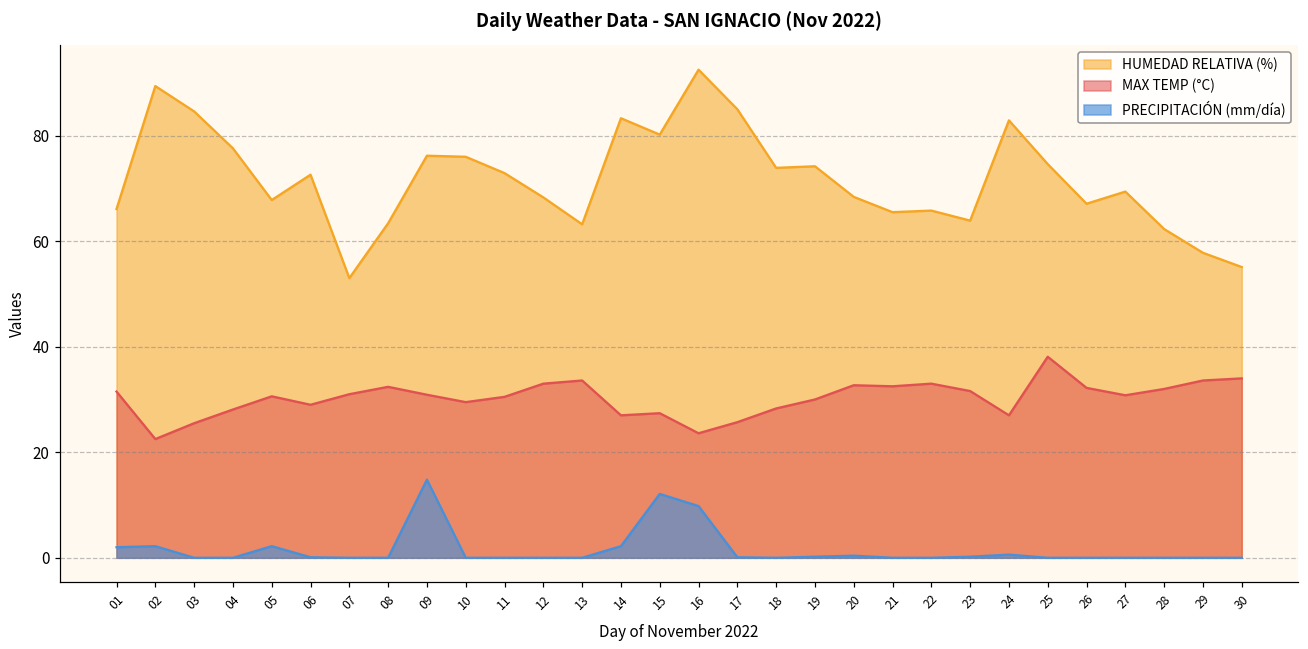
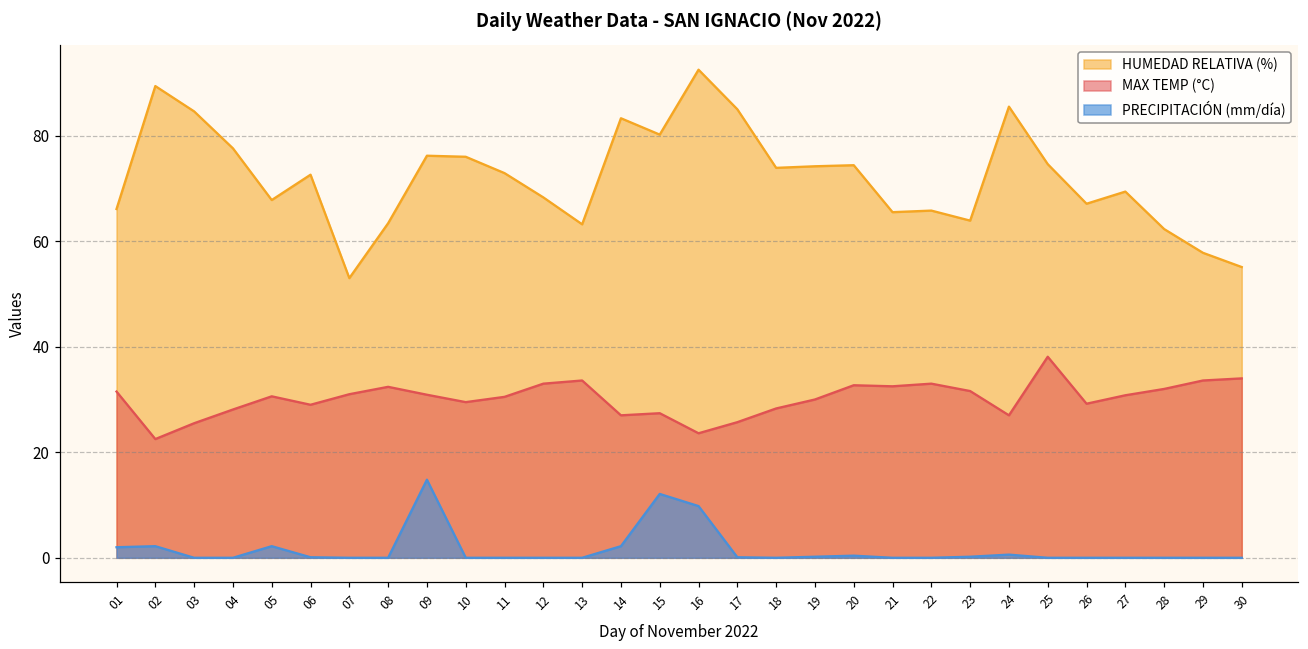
  {
    "HUMEDAD RELATIVA (%)": {
      "01": 66,
      "02": 89,
      "03": 85,
      "04": 78,
      "05": 68,
      "06": 73,
      "07": 53,
      "08": 63,
      "09": 76,
      "10": 76,
      "11": 73,
      "12": 68,
      "13": 63,
      "14": 83,
      "15": 80,
      "16": 93,
      "17": 85,
      "18": 74,
      "19": 74,
-     "20": 68,
+     "20": 74,
      "21": 66,
      "22": 66,
      "23": 64,
-     "24": 83,
+     "24": 86,
      "25": 75,
      "26": 67,
      "27": 69,
      "28": 62,
      "29": 58,
      "30": 55
    },
    "MAX TEMP (°C)": {
      "01": 32,
      "02": 23,
      "03": 26,
      "04": 28,
      "05": 31,
      "06": 29,
      "07": 31,
      "08": 32,
      "09": 31,
      "10": 30,
      "11": 31,
      "12": 33,
      "13": 34,
      "14": 27,
      "15": 27,
      "16": 24,
      "17": 26,
      "18": 28,
      "19": 30,
      "20": 33,
      "21": 33,
      "22": 33,
      "23": 32,
      "24": 27,
      "25": 38,
-     "26": 32,
+     "26": 29,
      "27": 31,
      "28": 32,
      "29": 34,
      "30": 34
    },
    "PRECIPITACIÓN (mm/día)": {
      "01": 2,
      "02": 2,
      "03": 0,
      "04": 0,
      "05": 2,
      "06": 0,
      "07": 0,
      "08": 0,
      "09": 15,
      "10": 0,
      "11": 0,
      "12": 0,
      "13": 0,
      "14": 2,
      "15": 12,
      "16": 10,
      "17": 0,
      "18": 0,
      "19": 0,
      "20": 0,
      "21": 0,
      "22": 0,
      "23": 0,
      "24": 1,
      "25": 0,
      "26": 0,
      "27": 0,
      "28": 0,
      "29": 0,
      "30": 0
    }
  }
